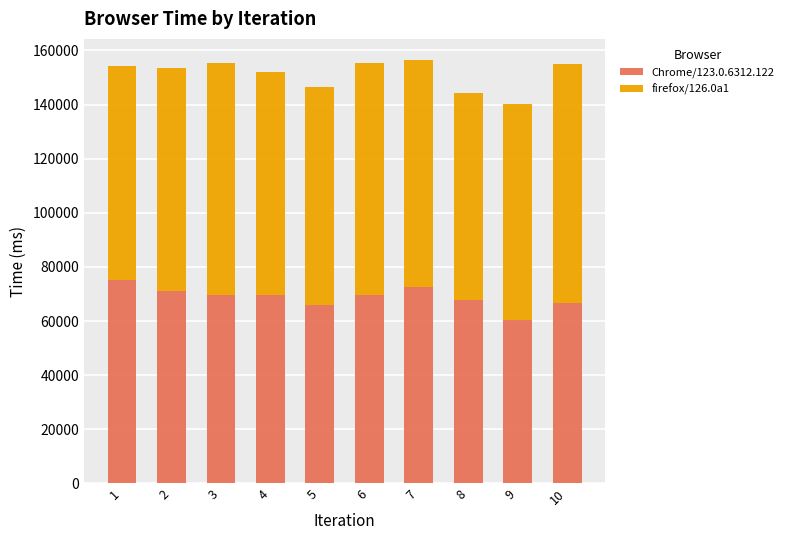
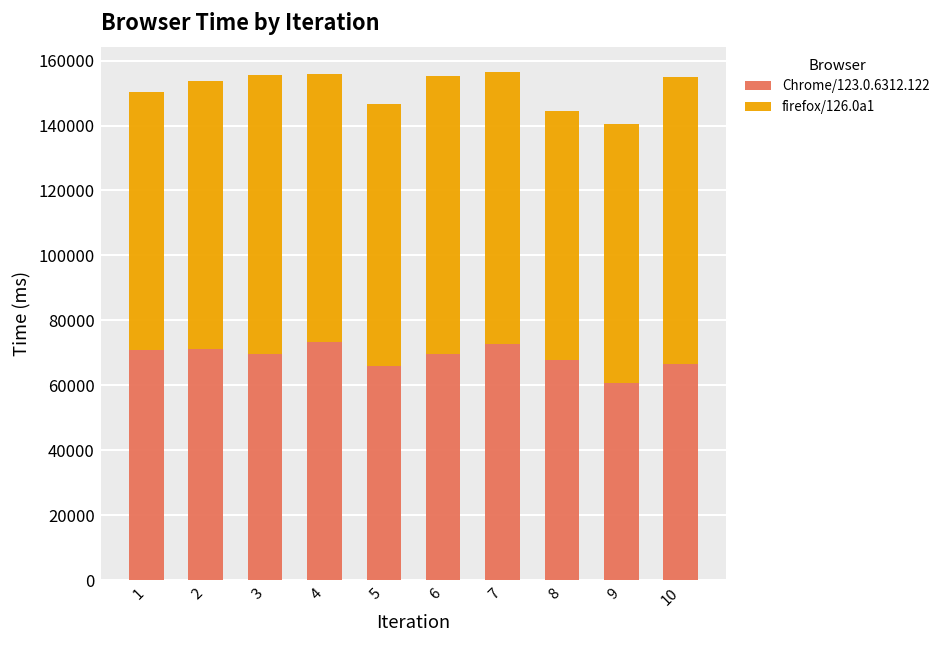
  {
    "Chrome/123.0.6312.122": {
-     "1": 75000,
+     "1": 71000,
      "2": 71000,
      "3": 70000,
-     "4": 70000,
+     "4": 73000,
      "5": 66000,
      "6": 70000,
      "7": 73000,
      "8": 68000,
      "9": 61000,
      "10": 67000
    },
    "firefox/126.0a1": {
      "1": 79000,
      "2": 82000,
      "3": 86000,
      "4": 83000,
      "5": 81000,
      "6": 85000,
      "7": 84000,
      "8": 77000,
      "9": 80000,
      "10": 88000
    }
  }
